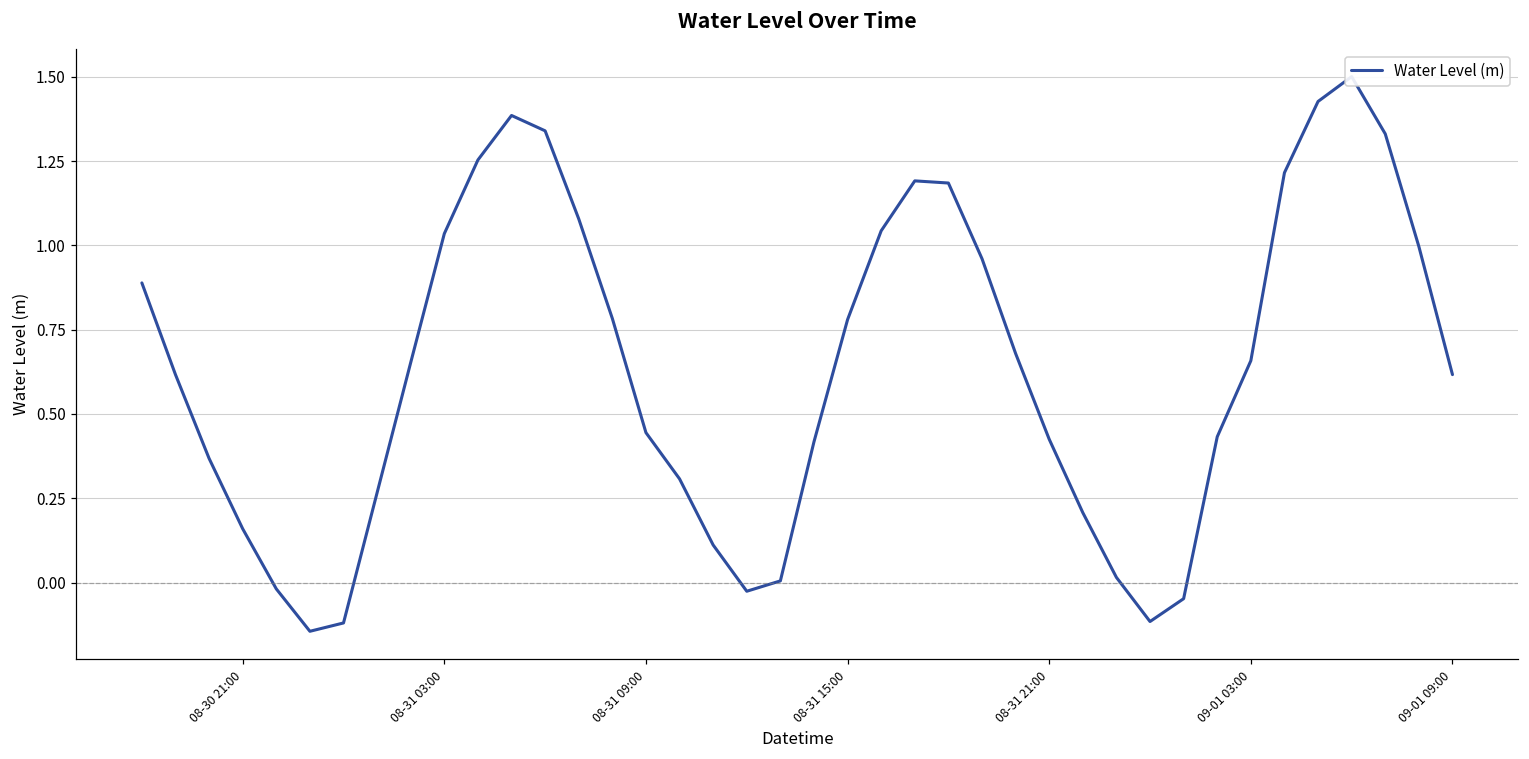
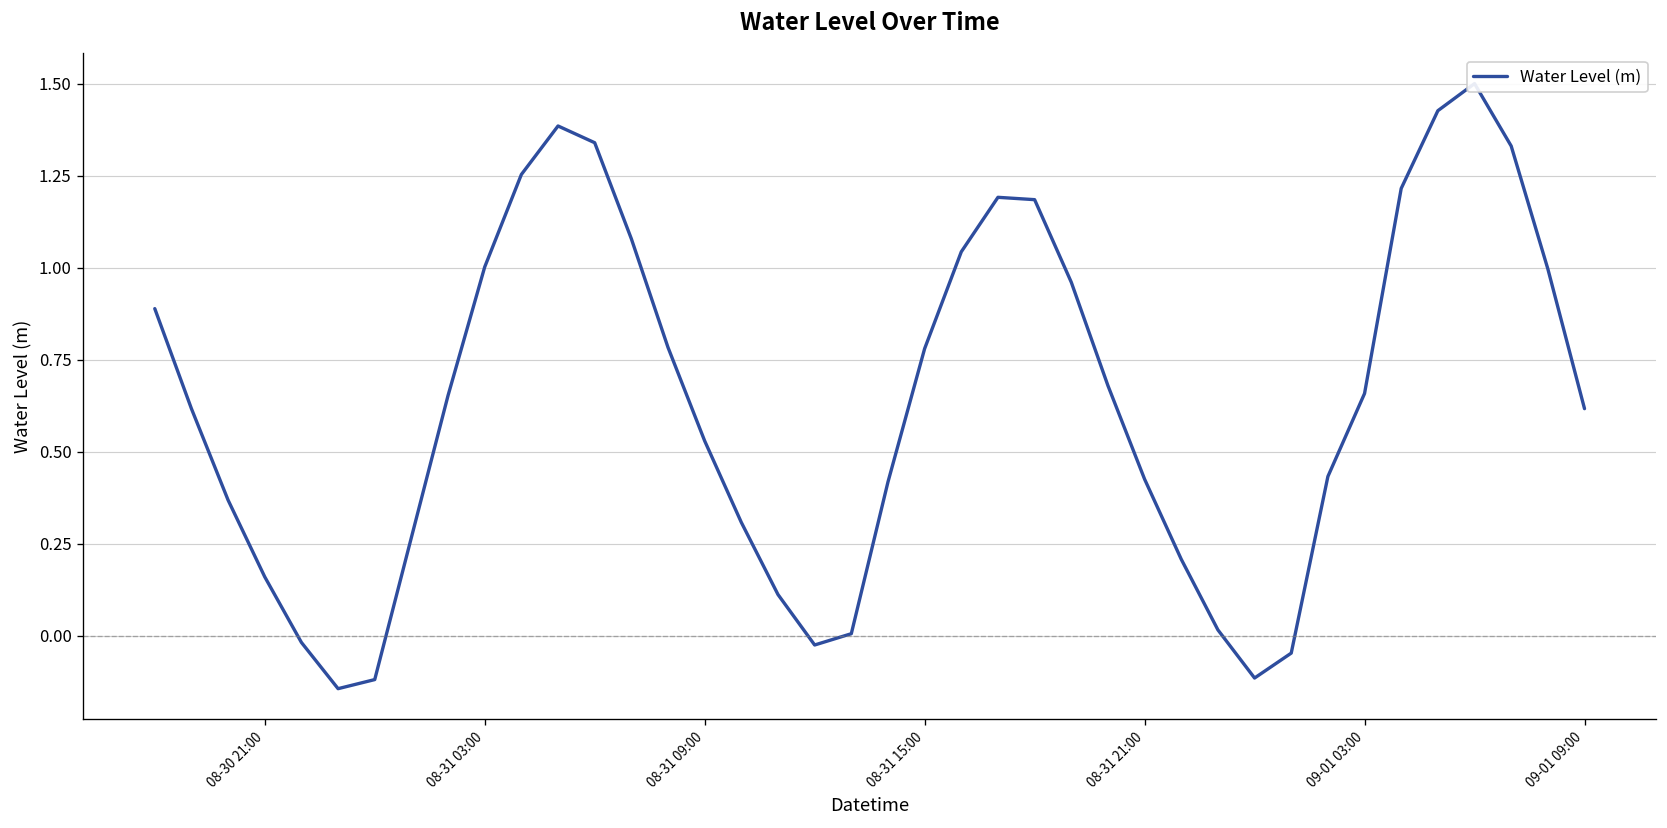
  {
    "08-30 21:00": 0.16,
-   "08-31 03:00": 1.03,
-   "08-31 09:00": 0.44,
+   "08-31 03:00": 1.00,
+   "08-31 09:00": 0.53,
    "08-31 15:00": 0.78,
    "08-31 21:00": 0.43,
    "09-01 03:00": 0.66,
    "09-01 09:00": 0.62
  }
